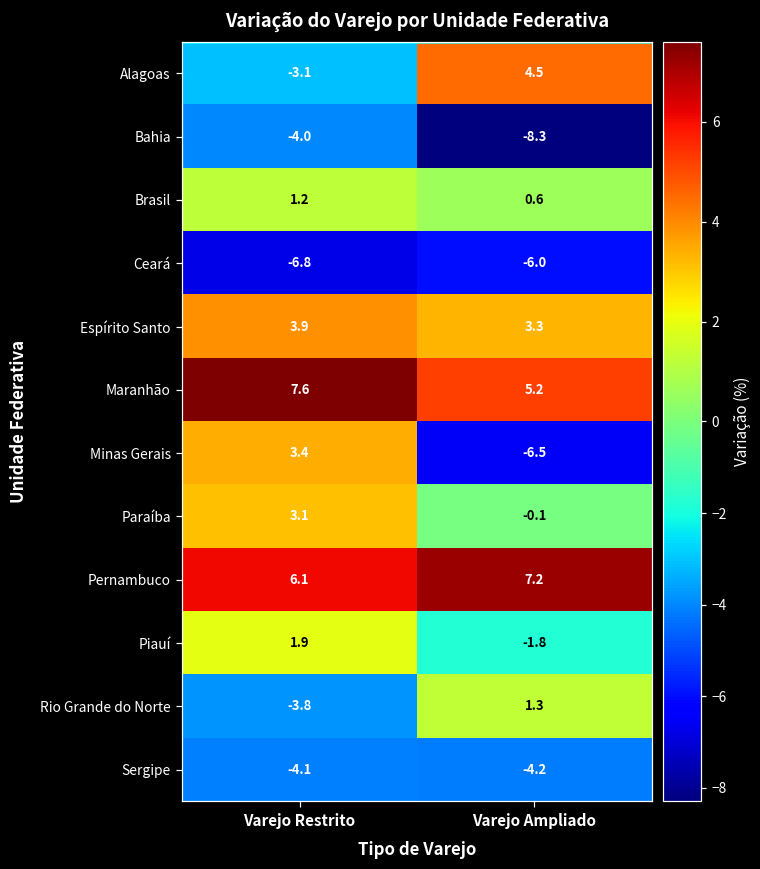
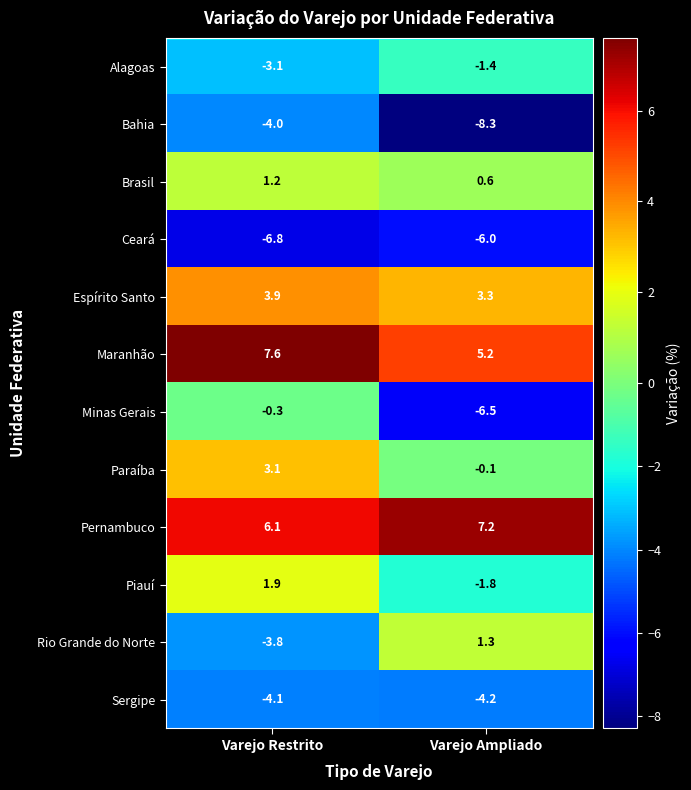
  {
    "Alagoas": {
      "Varejo Restrito": -3.1,
-     "Varejo Ampliado": 4.5
+     "Varejo Ampliado": -1.4
    },
    "Bahia": {
      "Varejo Restrito": -4.0,
      "Varejo Ampliado": -8.3
    },
    "Brasil": {
      "Varejo Restrito": 1.2,
      "Varejo Ampliado": 0.6
    },
    "Ceará": {
      "Varejo Restrito": -6.8,
      "Varejo Ampliado": -6.0
    },
    "Espírito Santo": {
      "Varejo Restrito": 3.9,
      "Varejo Ampliado": 3.3
    },
    "Maranhão": {
      "Varejo Restrito": 7.6,
      "Varejo Ampliado": 5.2
    },
    "Minas Gerais": {
-     "Varejo Restrito": 3.4,
+     "Varejo Restrito": -0.3,
      "Varejo Ampliado": -6.5
    },
    "Paraíba": {
      "Varejo Restrito": 3.1,
      "Varejo Ampliado": -0.1
    },
    "Pernambuco": {
      "Varejo Restrito": 6.1,
      "Varejo Ampliado": 7.2
    },
    "Piauí": {
      "Varejo Restrito": 1.9,
      "Varejo Ampliado": -1.8
    },
    "Rio Grande do Norte": {
      "Varejo Restrito": -3.8,
      "Varejo Ampliado": 1.3
    },
    "Sergipe": {
      "Varejo Restrito": -4.1,
      "Varejo Ampliado": -4.2
    }
  }
